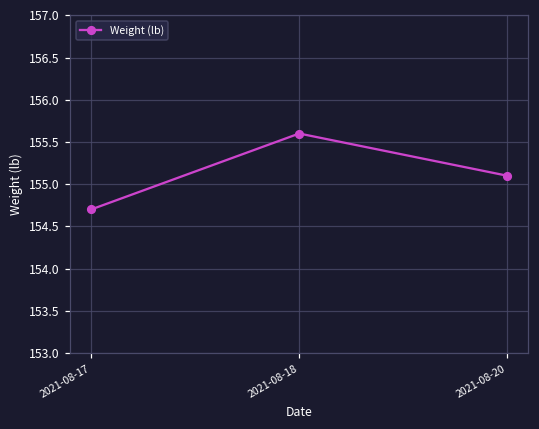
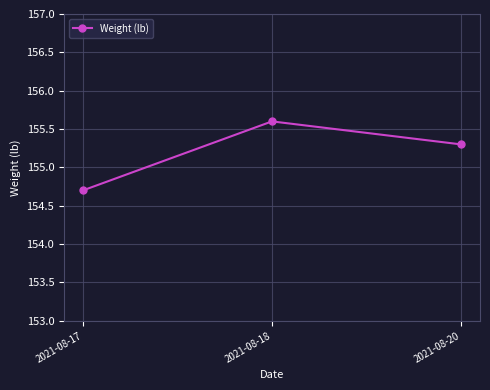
  {
    "2021-08-17": 154.7,
    "2021-08-18": 155.6,
-   "2021-08-20": 155.1
+   "2021-08-20": 155.3
  }
